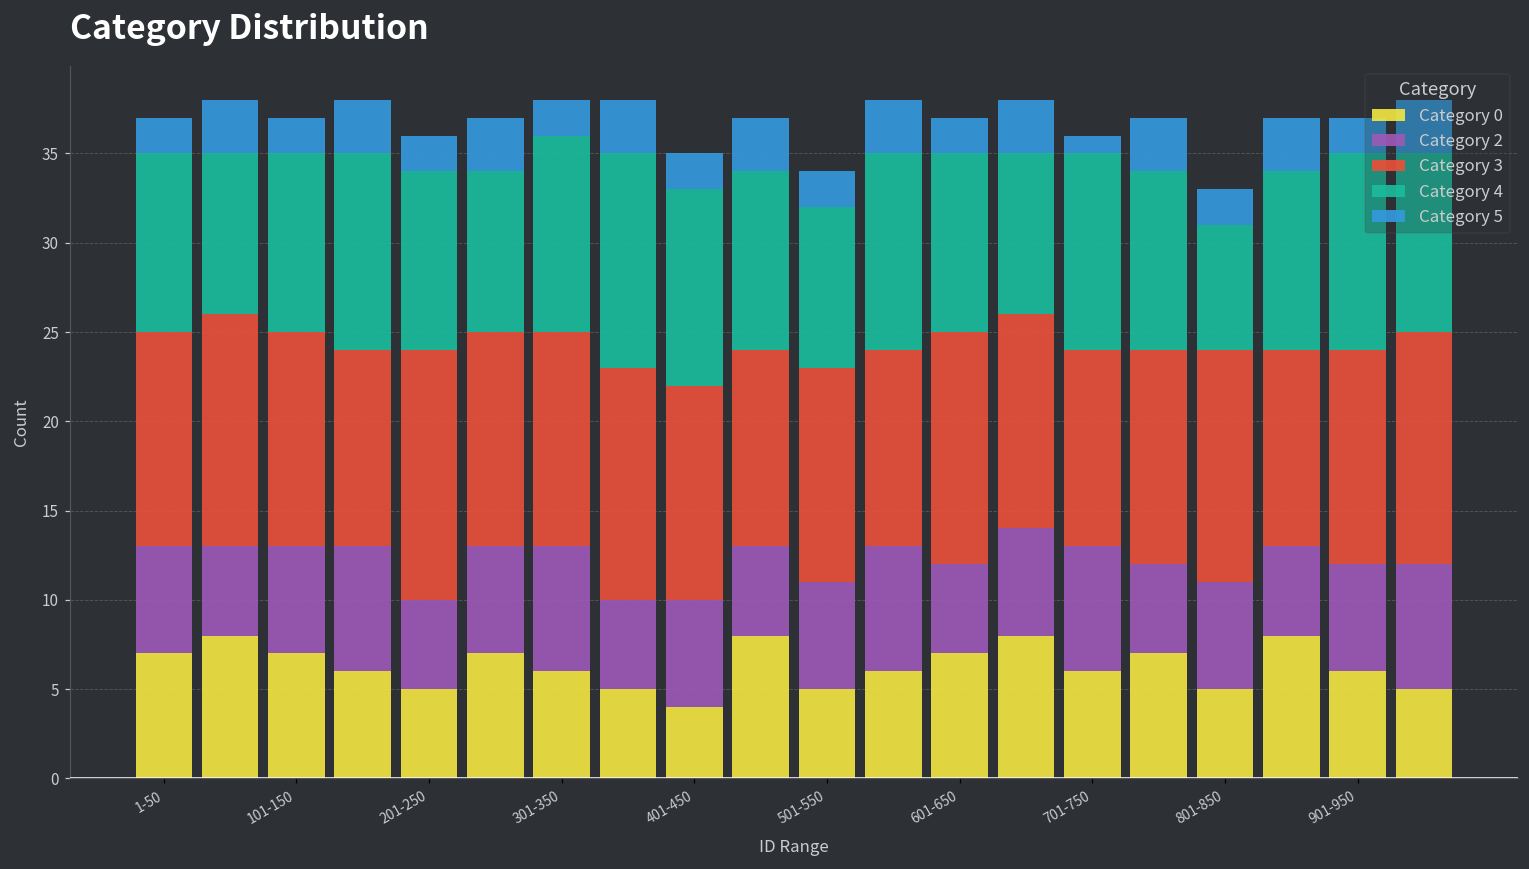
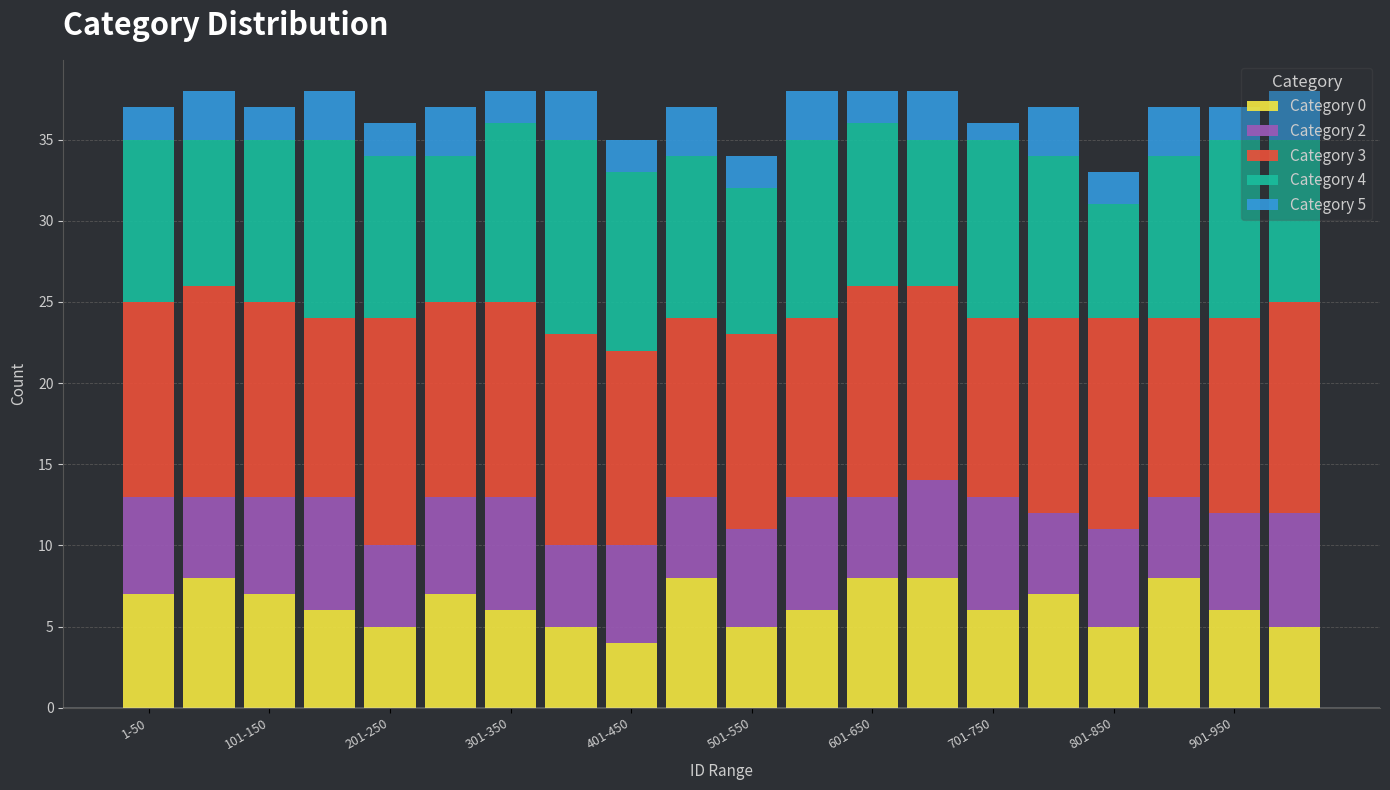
  {
    "Category 0": {
      "1-50": 7,
      "101-150": 7,
      "201-250": 5,
      "301-350": 6,
      "401-450": 4,
      "501-550": 5,
-     "601-650": 7,
+     "601-650": 8,
      "701-750": 6,
      "801-850": 5,
      "901-950": 6
    }
  }
